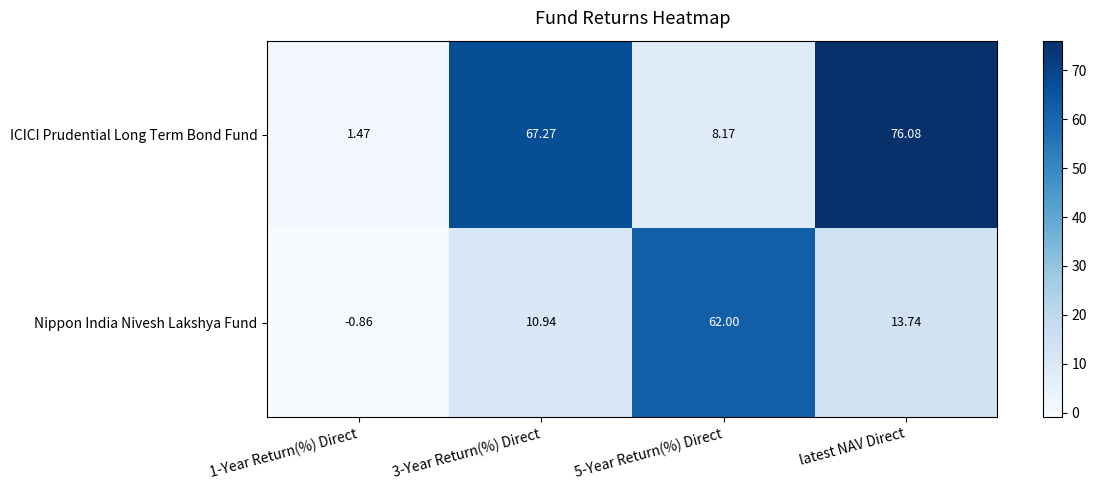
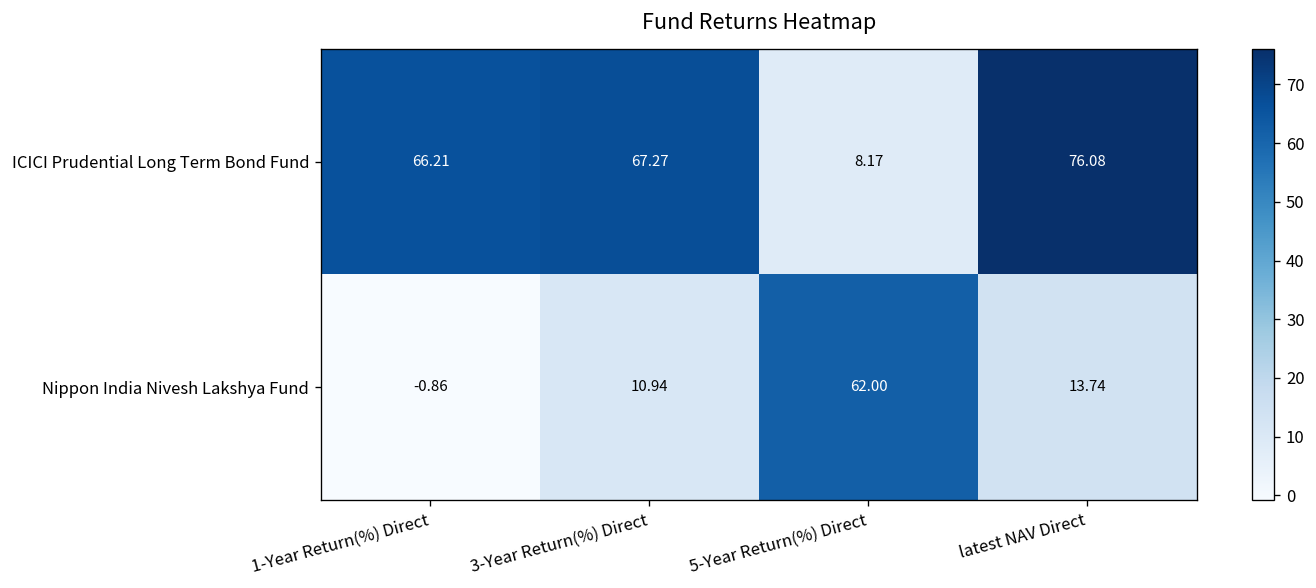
  {
    "ICICI Prudential Long Term Bond Fund": {
-     "1-Year Return(%) Direct": 1.47,
+     "1-Year Return(%) Direct": 66.21,
      "3-Year Return(%) Direct": 67.27,
      "5-Year Return(%) Direct": 8.17,
      "latest NAV Direct": 76.08
    },
    "Nippon India Nivesh Lakshya Fund": {
      "1-Year Return(%) Direct": -0.86,
      "3-Year Return(%) Direct": 10.94,
      "5-Year Return(%) Direct": 62.00,
      "latest NAV Direct": 13.74
    }
  }
